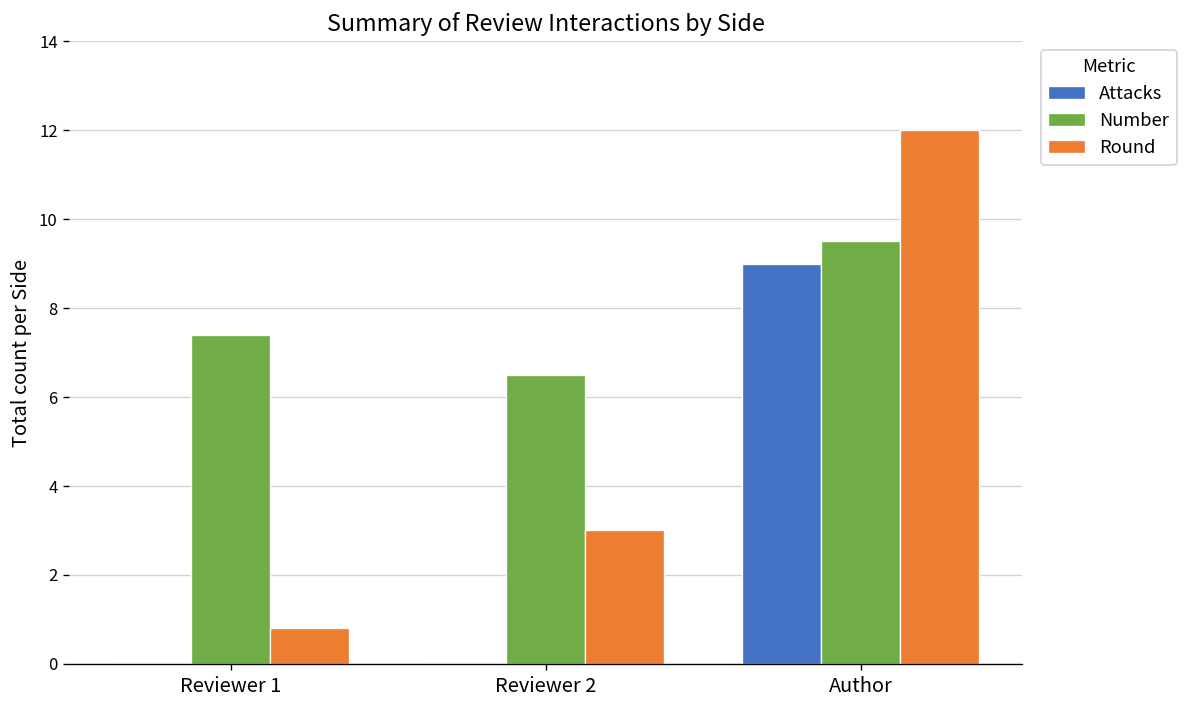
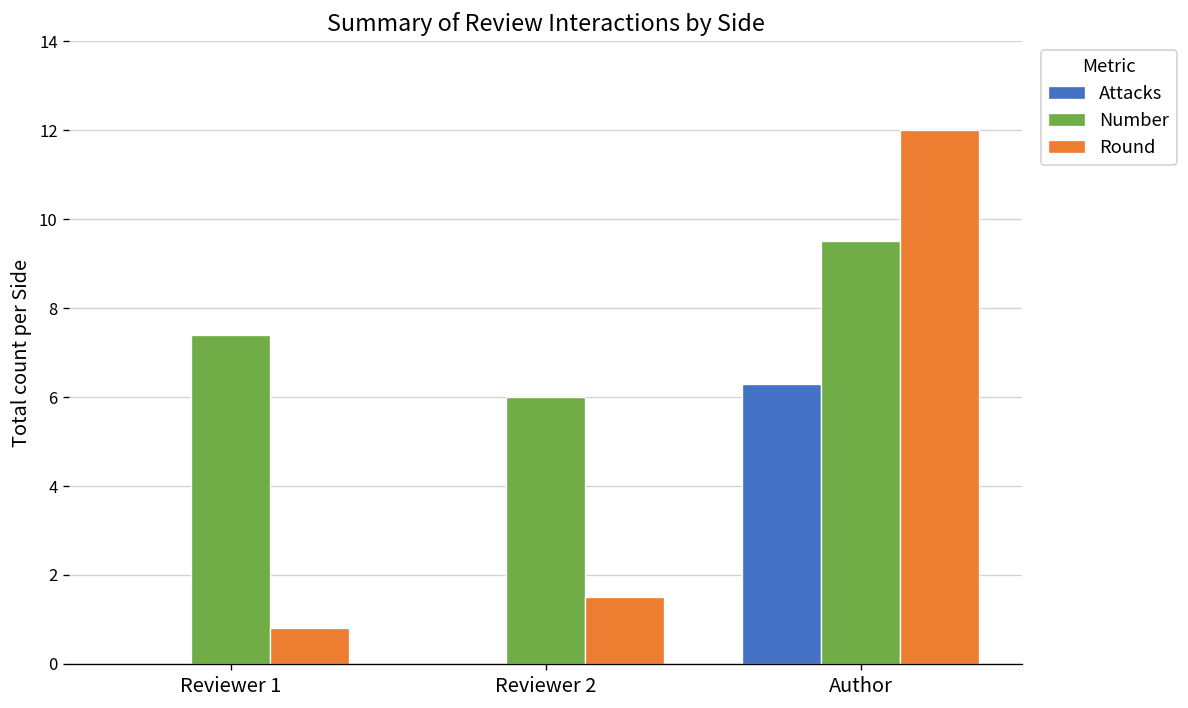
  {
    "Attacks": {
      "Reviewer 1": 0.0,
      "Reviewer 2": 0.0,
-     "Author": 9.0
+     "Author": 6.3
    },
    "Number": {
      "Reviewer 1": 7.4,
-     "Reviewer 2": 6.5,
+     "Reviewer 2": 6.0,
      "Author": 9.5
    },
    "Round": {
      "Reviewer 1": 0.8,
-     "Reviewer 2": 3.0,
+     "Reviewer 2": 1.5,
      "Author": 12.0
    }
  }
